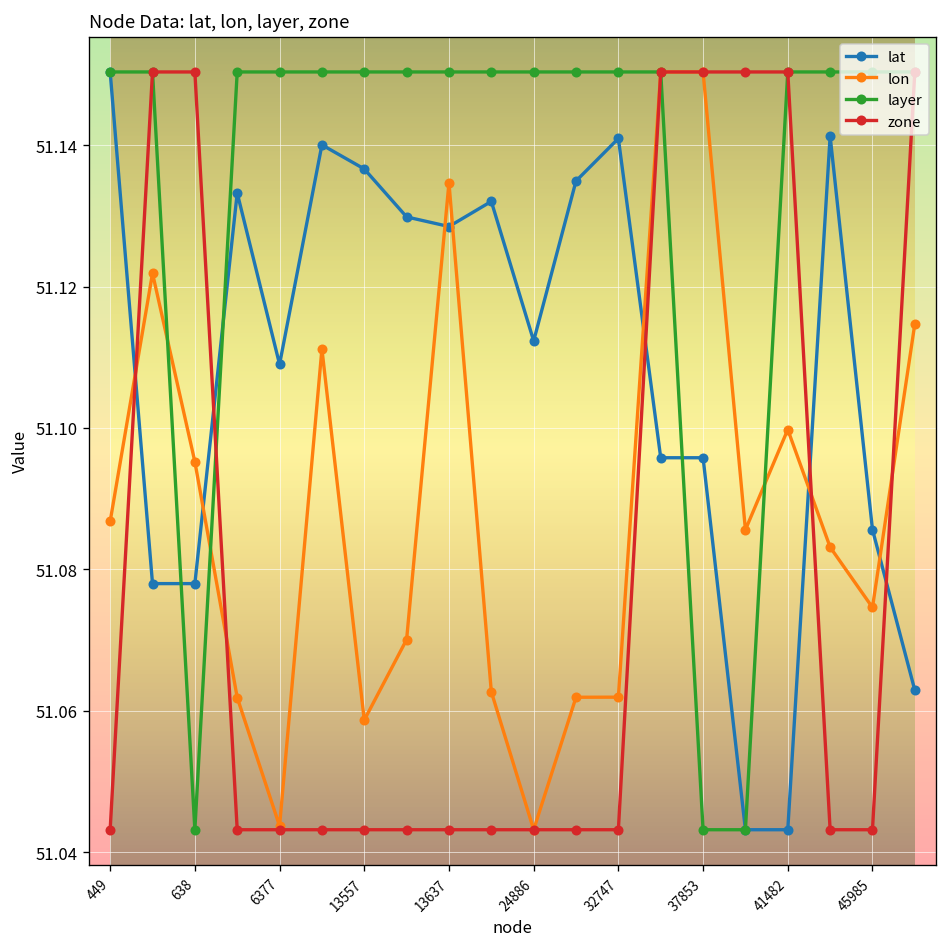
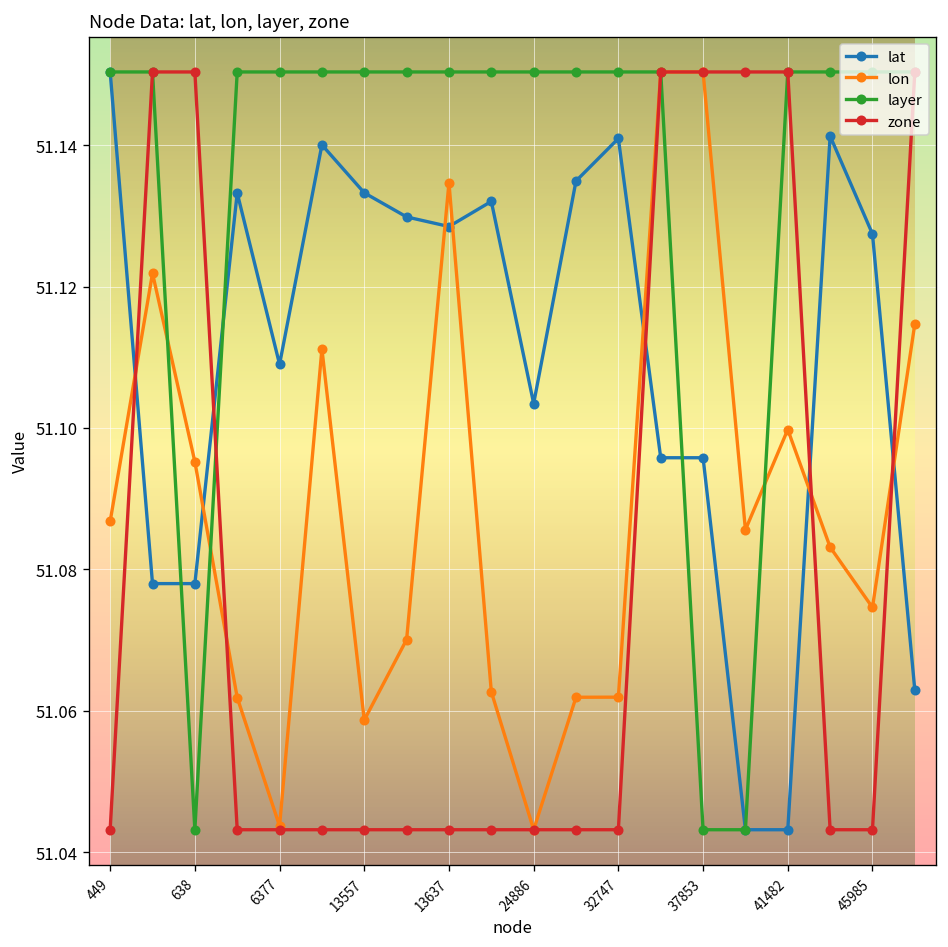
  {
    "lat": {
      "638": 51.078,
      "6377": 51.109,
-     "13557": 51.137,
+     "13557": 51.133,
      "13637": 51.128,
-     "24886": 51.112,
+     "24886": 51.103,
      "32747": 51.141,
      "37853": 51.096,
      "41482": 51.043,
-     "45985": 51.086
+     "45985": 51.127
    },
    "lon": {
      "449": 51.087,
      "638": 51.095,
      "6377": 51.044,
      "13557": 51.059,
      "13637": 51.135,
      "32747": 51.062,
      "41482": 51.100,
      "45985": 51.075
    },
    "layer": {
      "638": 51.043,
      "6377": 51.150,
      "13557": 51.150,
      "13637": 51.150,
      "24886": 51.150,
      "32747": 51.150,
      "37853": 51.043
    },
    "zone": {
      "449": 51.043,
      "638": 51.150,
      "6377": 51.043,
      "13557": 51.043,
      "13637": 51.043,
      "32747": 51.043,
      "45985": 51.043
    }
  }
